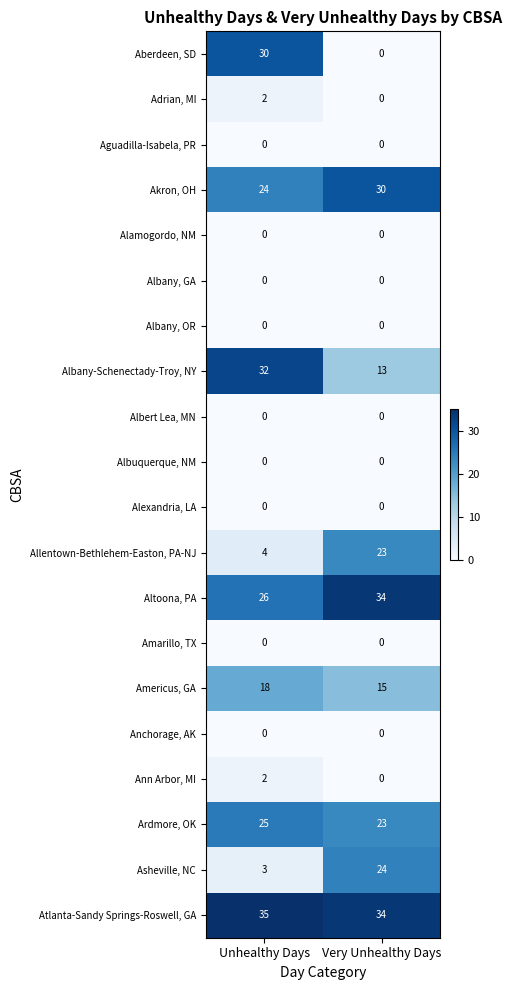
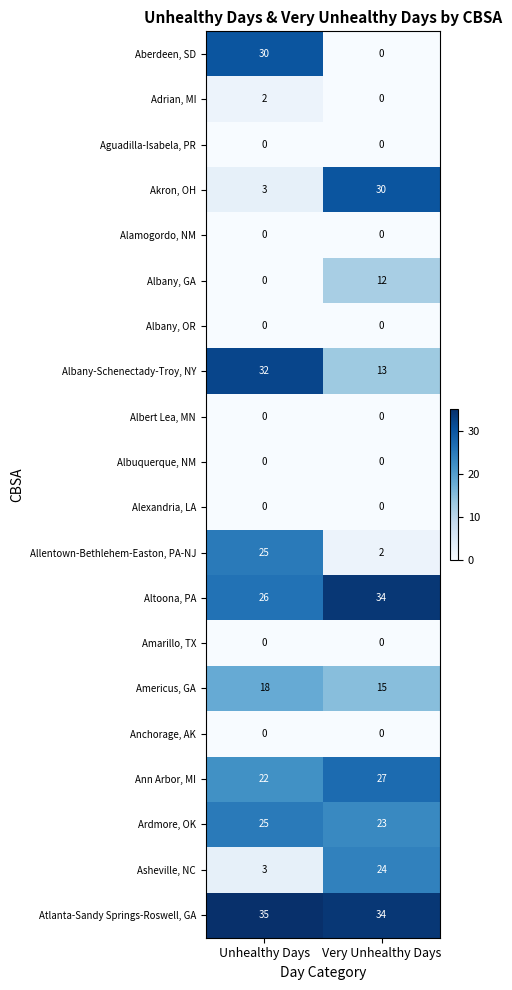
  {
    "Aberdeen, SD": {
      "Unhealthy Days": 30,
      "Very Unhealthy Days": 0
    },
    "Adrian, MI": {
      "Unhealthy Days": 2,
      "Very Unhealthy Days": 0
    },
    "Aguadilla-Isabela, PR": {
      "Unhealthy Days": 0,
      "Very Unhealthy Days": 0
    },
    "Akron, OH": {
-     "Unhealthy Days": 24,
+     "Unhealthy Days": 3,
      "Very Unhealthy Days": 30
    },
    "Alamogordo, NM": {
      "Unhealthy Days": 0,
      "Very Unhealthy Days": 0
    },
    "Albany, GA": {
      "Unhealthy Days": 0,
-     "Very Unhealthy Days": 0
+     "Very Unhealthy Days": 12
    },
    "Albany, OR": {
      "Unhealthy Days": 0,
      "Very Unhealthy Days": 0
    },
    "Albany-Schenectady-Troy, NY": {
      "Unhealthy Days": 32,
      "Very Unhealthy Days": 13
    },
    "Albert Lea, MN": {
      "Unhealthy Days": 0,
      "Very Unhealthy Days": 0
    },
    "Albuquerque, NM": {
      "Unhealthy Days": 0,
      "Very Unhealthy Days": 0
    },
    "Alexandria, LA": {
      "Unhealthy Days": 0,
      "Very Unhealthy Days": 0
    },
    "Allentown-Bethlehem-Easton, PA-NJ": {
-     "Unhealthy Days": 4,
-     "Very Unhealthy Days": 23
+     "Unhealthy Days": 25,
+     "Very Unhealthy Days": 2
    },
    "Altoona, PA": {
      "Unhealthy Days": 26,
      "Very Unhealthy Days": 34
    },
    "Amarillo, TX": {
      "Unhealthy Days": 0,
      "Very Unhealthy Days": 0
    },
    "Americus, GA": {
      "Unhealthy Days": 18,
      "Very Unhealthy Days": 15
    },
    "Anchorage, AK": {
      "Unhealthy Days": 0,
      "Very Unhealthy Days": 0
    },
    "Ann Arbor, MI": {
-     "Unhealthy Days": 2,
-     "Very Unhealthy Days": 0
+     "Unhealthy Days": 22,
+     "Very Unhealthy Days": 27
    },
    "Ardmore, OK": {
      "Unhealthy Days": 25,
      "Very Unhealthy Days": 23
    },
    "Asheville, NC": {
      "Unhealthy Days": 3,
      "Very Unhealthy Days": 24
    },
    "Atlanta-Sandy Springs-Roswell, GA": {
      "Unhealthy Days": 35,
      "Very Unhealthy Days": 34
    }
  }
